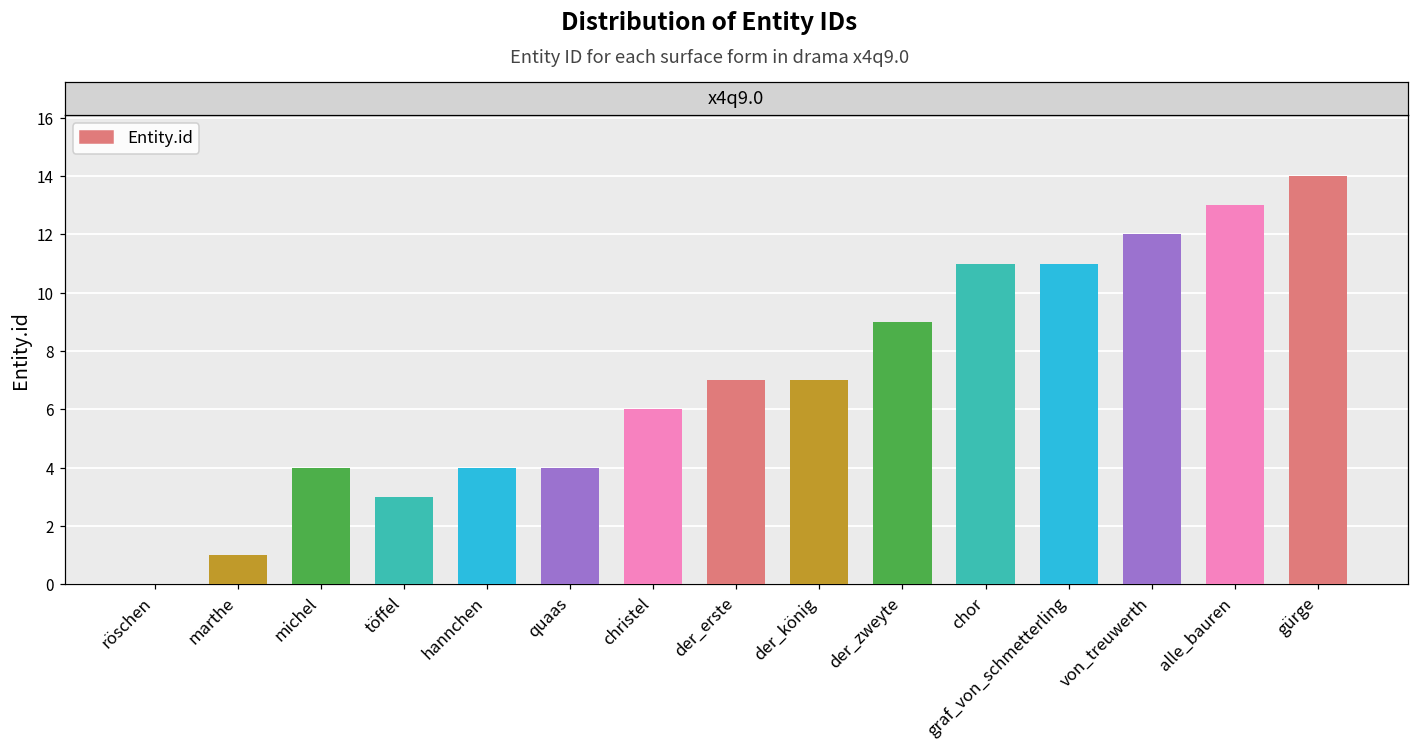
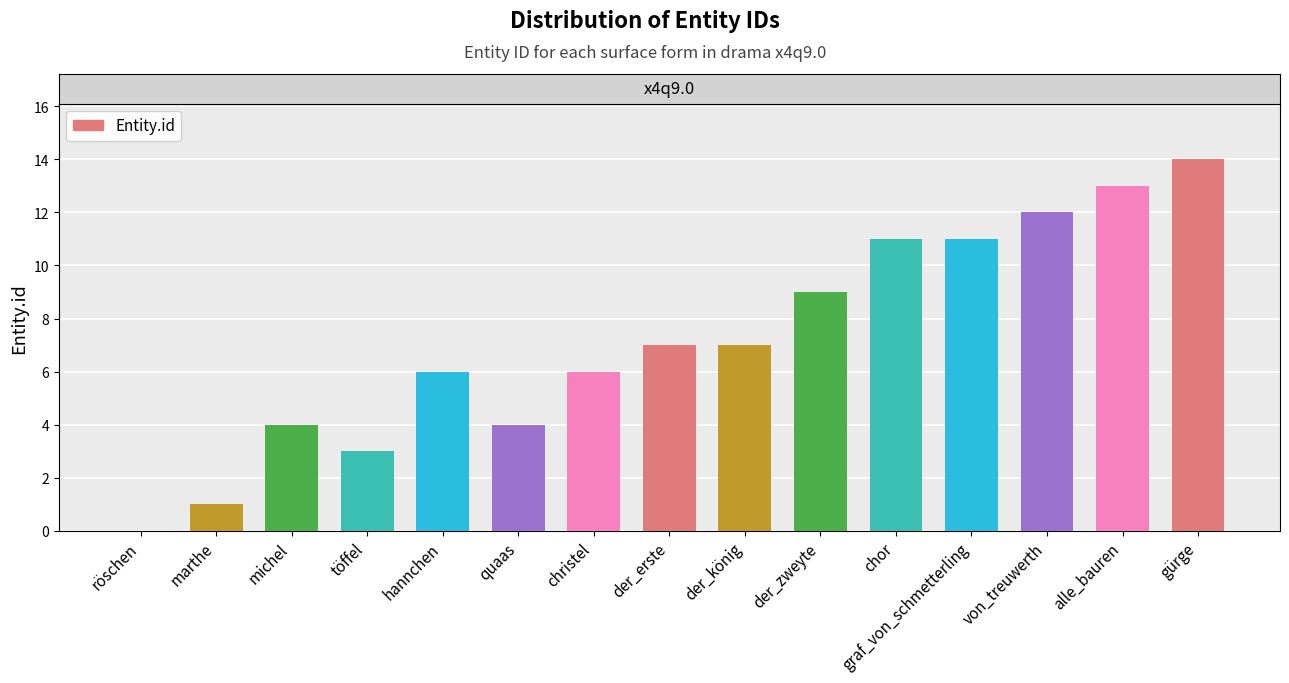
  {
    "röschen": 0,
    "marthe": 1,
    "michel": 4,
    "töffel": 3,
-   "hannchen": 4,
+   "hannchen": 6,
    "quaas": 4,
    "christel": 6,
    "der_erste": 7,
    "der_könig": 7,
    "der_zweyte": 9,
    "chor": 11,
    "graf_von_schmetterling": 11,
    "von_treuwerth": 12,
    "alle_bauren": 13,
    "gürge": 14
  }
